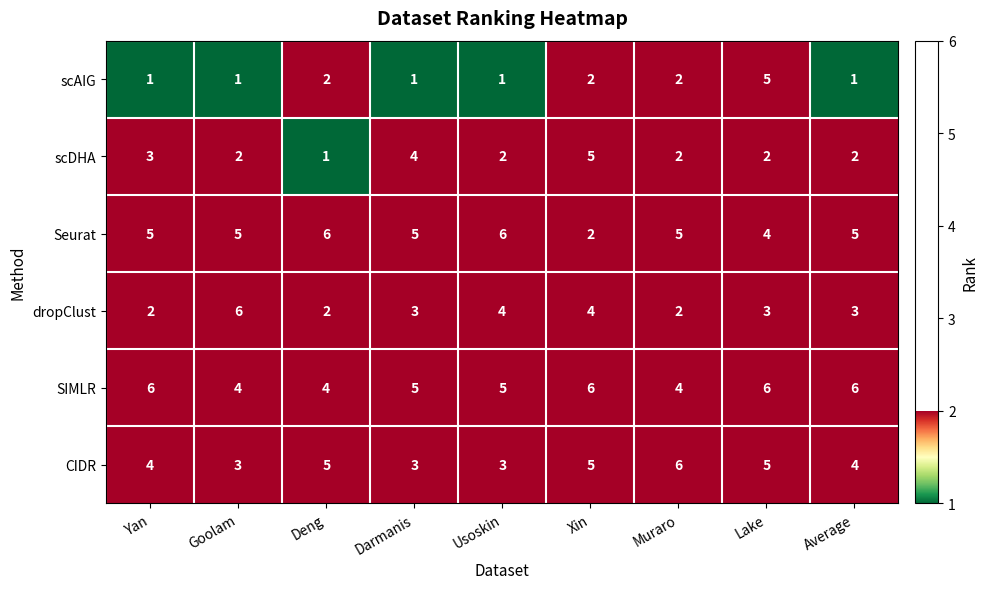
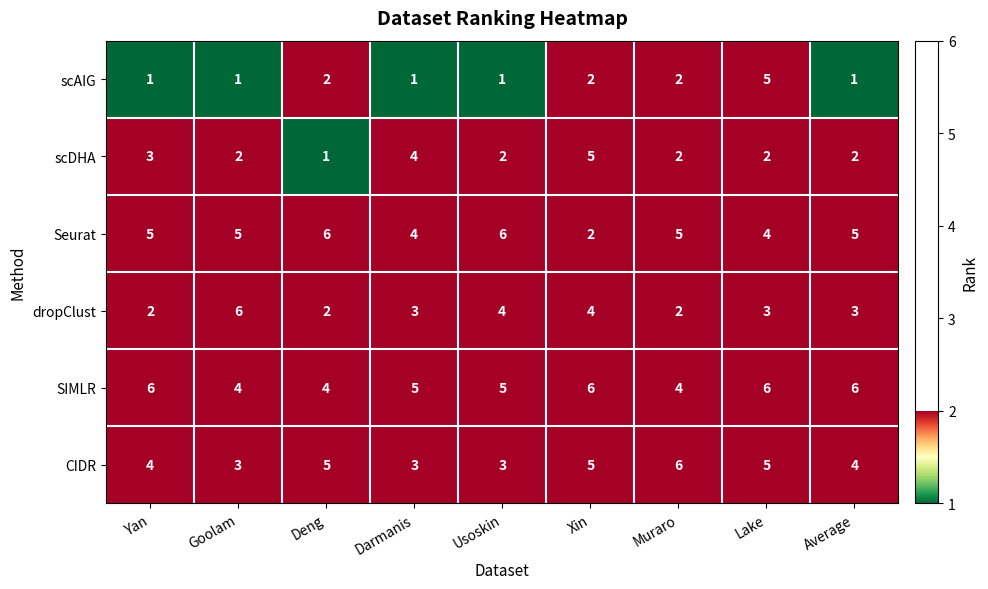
  {
    "scAIG": {
      "Yan": 1,
      "Goolam": 1,
      "Deng": 2,
      "Darmanis": 1,
      "Usoskin": 1,
      "Xin": 2,
      "Muraro": 2,
      "Lake": 5,
      "Average": 1
    },
    "scDHA": {
      "Yan": 3,
      "Goolam": 2,
      "Deng": 1,
      "Darmanis": 4,
      "Usoskin": 2,
      "Xin": 5,
      "Muraro": 2,
      "Lake": 2,
      "Average": 2
    },
    "Seurat": {
      "Yan": 5,
      "Goolam": 5,
      "Deng": 6,
-     "Darmanis": 5,
+     "Darmanis": 4,
      "Usoskin": 6,
      "Xin": 2,
      "Muraro": 5,
      "Lake": 4,
      "Average": 5
    },
    "dropClust": {
      "Yan": 2,
      "Goolam": 6,
      "Deng": 2,
      "Darmanis": 3,
      "Usoskin": 4,
      "Xin": 4,
      "Muraro": 2,
      "Lake": 3,
      "Average": 3
    },
    "SIMLR": {
      "Yan": 6,
      "Goolam": 4,
      "Deng": 4,
      "Darmanis": 5,
      "Usoskin": 5,
      "Xin": 6,
      "Muraro": 4,
      "Lake": 6,
      "Average": 6
    },
    "CIDR": {
      "Yan": 4,
      "Goolam": 3,
      "Deng": 5,
      "Darmanis": 3,
      "Usoskin": 3,
      "Xin": 5,
      "Muraro": 6,
      "Lake": 5,
      "Average": 4
    }
  }
